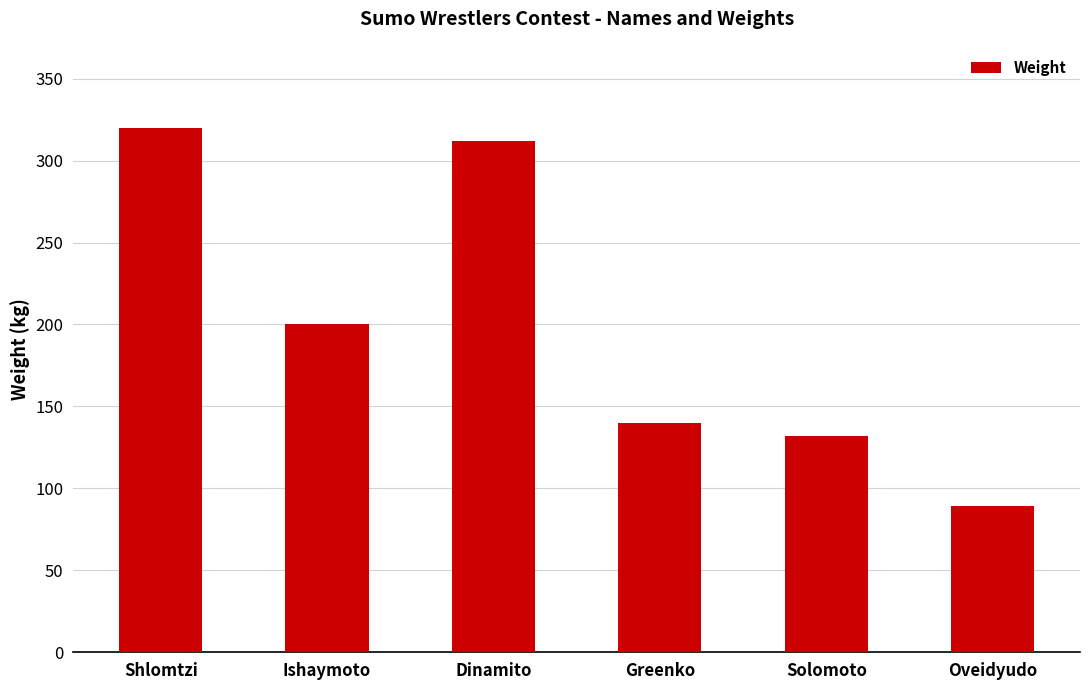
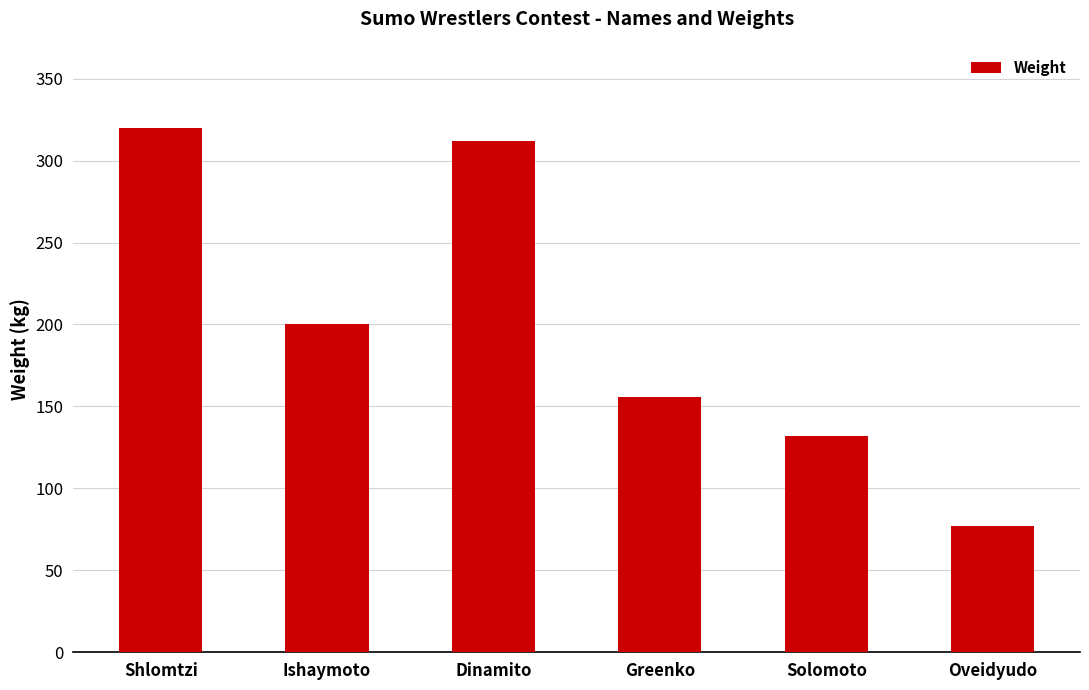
  {
    "Shlomtzi": 320,
    "Ishaymoto": 200,
    "Dinamito": 312,
-   "Greenko": 140,
+   "Greenko": 156,
    "Solomoto": 132,
-   "Oveidyudo": 89
+   "Oveidyudo": 77
  }
